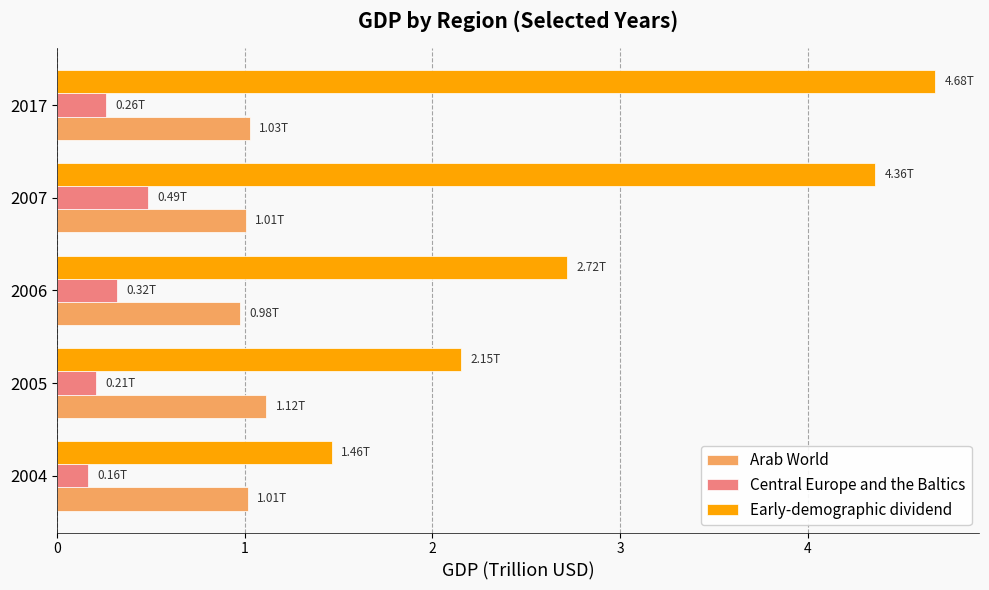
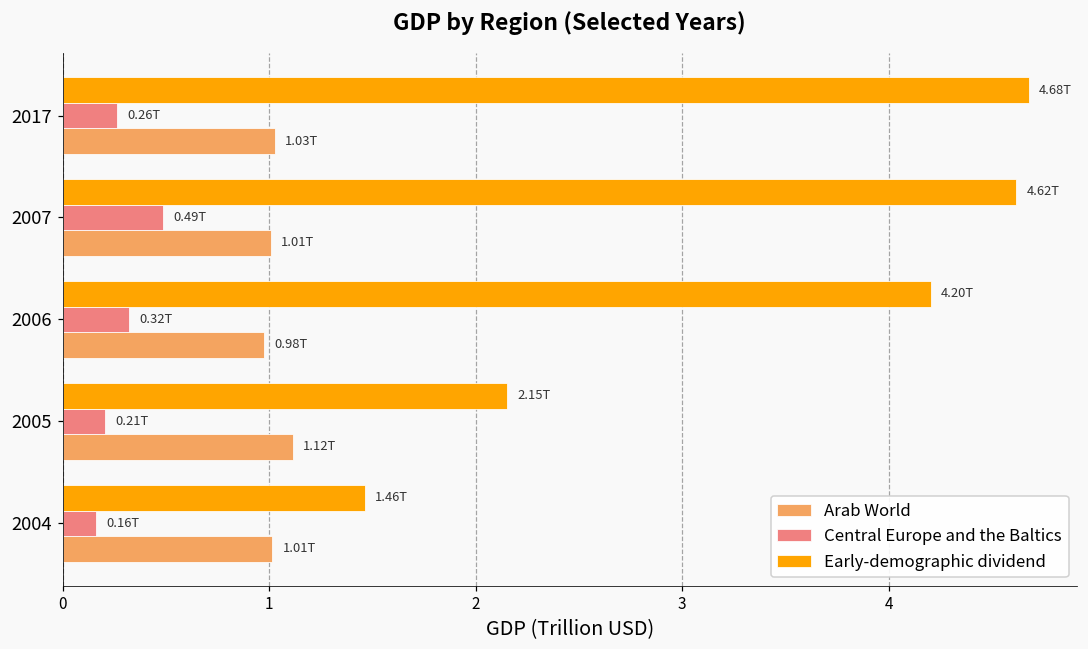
  {
    "Early-demographic dividend": {
      "2017": "4.68T",
-     "2007": "4.36T",
-     "2006": "2.72T",
+     "2007": "4.62T",
+     "2006": "4.20T",
      "2005": "2.15T",
      "2004": "1.46T"
    }
  }
